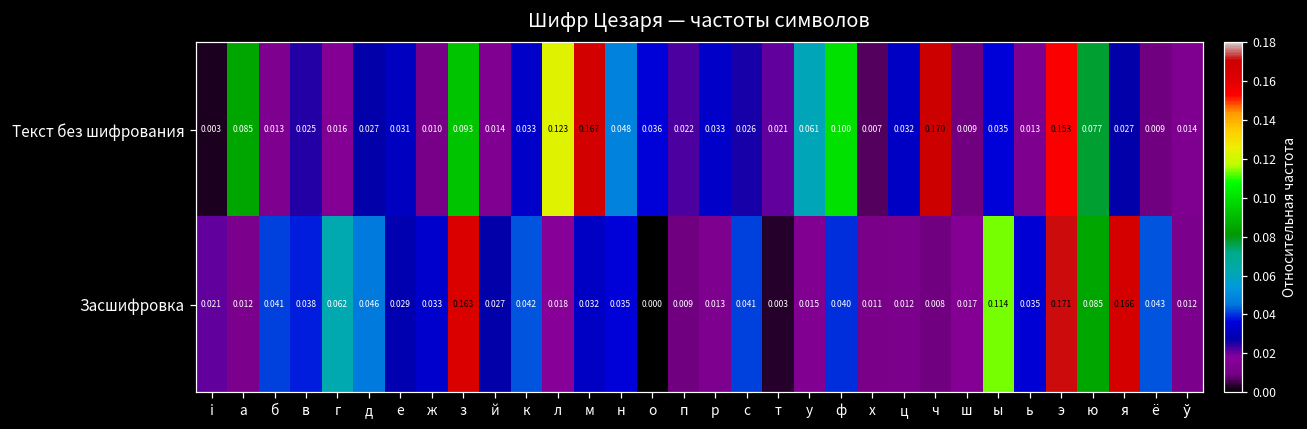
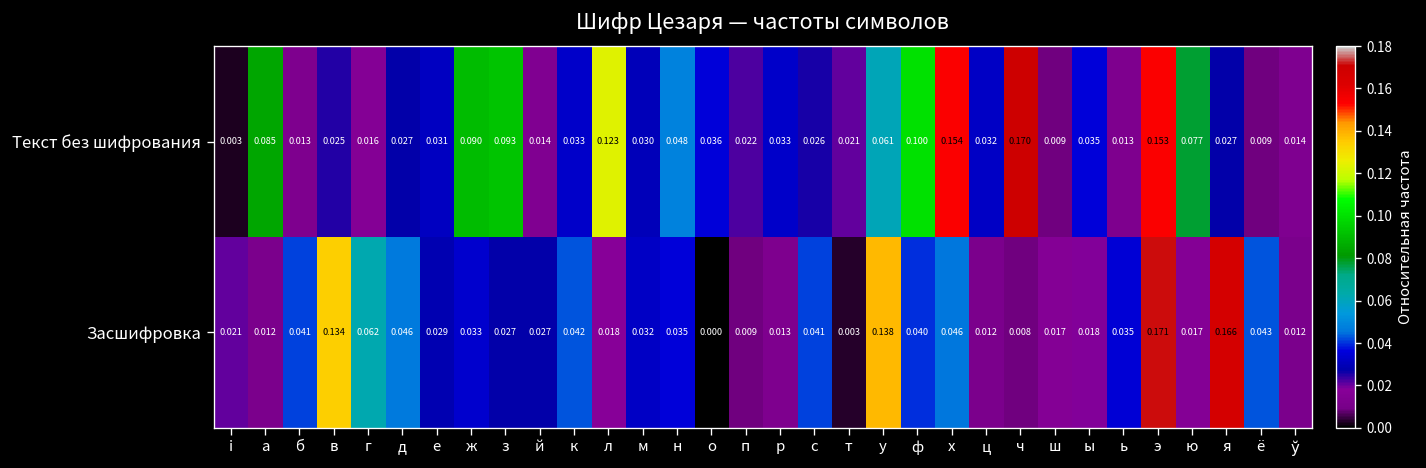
  {
    "Текст без шифрования": {
      "i": 0.003,
      "а": 0.085,
      "б": 0.013,
      "в": 0.025,
      "г": 0.016,
      "д": 0.027,
      "е": 0.031,
-     "ж": 0.010,
+     "ж": 0.090,
      "з": 0.093,
      "й": 0.014,
      "к": 0.033,
      "л": 0.123,
-     "м": 0.167,
+     "м": 0.030,
      "н": 0.048,
      "о": 0.036,
      "п": 0.022,
      "р": 0.033,
      "с": 0.026,
      "т": 0.021,
      "у": 0.061,
      "ф": 0.100,
-     "х": 0.007,
+     "х": 0.154,
      "ц": 0.032,
      "ч": 0.170,
      "ш": 0.009,
      "ы": 0.035,
      "ь": 0.013,
      "э": 0.153,
      "ю": 0.077,
      "я": 0.027,
      "ё": 0.009,
      "ў": 0.014
    },
    "Засшифровка": {
      "i": 0.021,
      "а": 0.012,
      "б": 0.041,
-     "в": 0.038,
+     "в": 0.134,
      "г": 0.062,
      "д": 0.046,
      "е": 0.029,
      "ж": 0.033,
-     "з": 0.163,
+     "з": 0.027,
      "й": 0.027,
      "к": 0.042,
      "л": 0.018,
      "м": 0.032,
      "н": 0.035,
      "о": 0.000,
      "п": 0.009,
      "р": 0.013,
      "с": 0.041,
      "т": 0.003,
-     "у": 0.015,
+     "у": 0.138,
      "ф": 0.040,
-     "х": 0.011,
+     "х": 0.046,
      "ц": 0.012,
      "ч": 0.008,
      "ш": 0.017,
-     "ы": 0.114,
+     "ы": 0.018,
      "ь": 0.035,
      "э": 0.171,
-     "ю": 0.085,
+     "ю": 0.017,
      "я": 0.166,
      "ё": 0.043,
      "ў": 0.012
    }
  }
